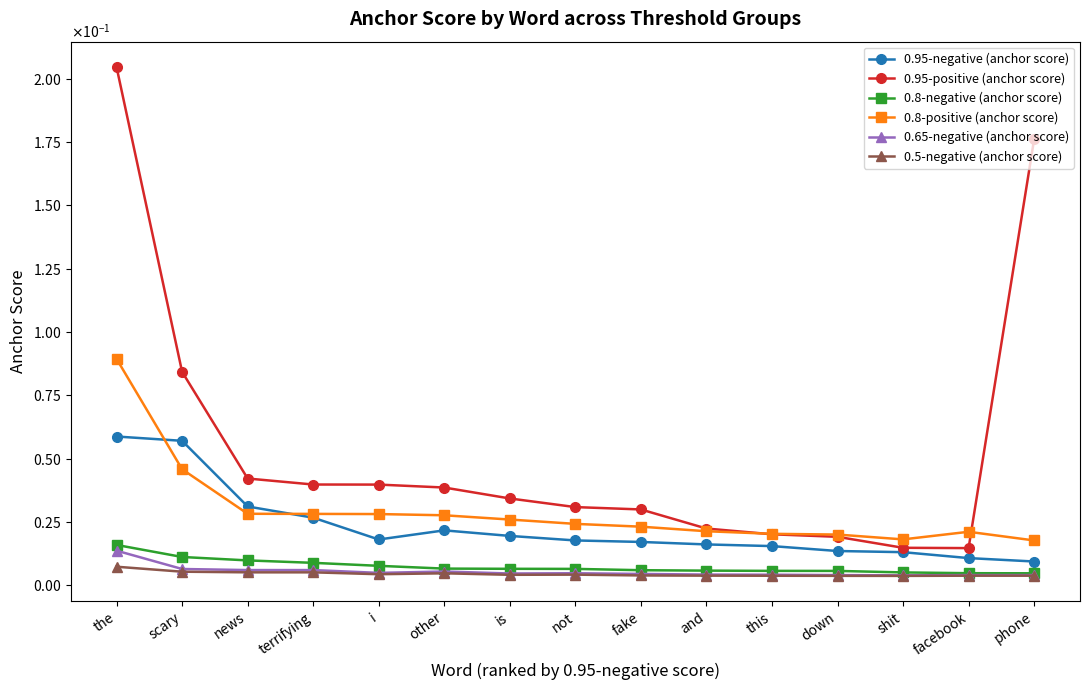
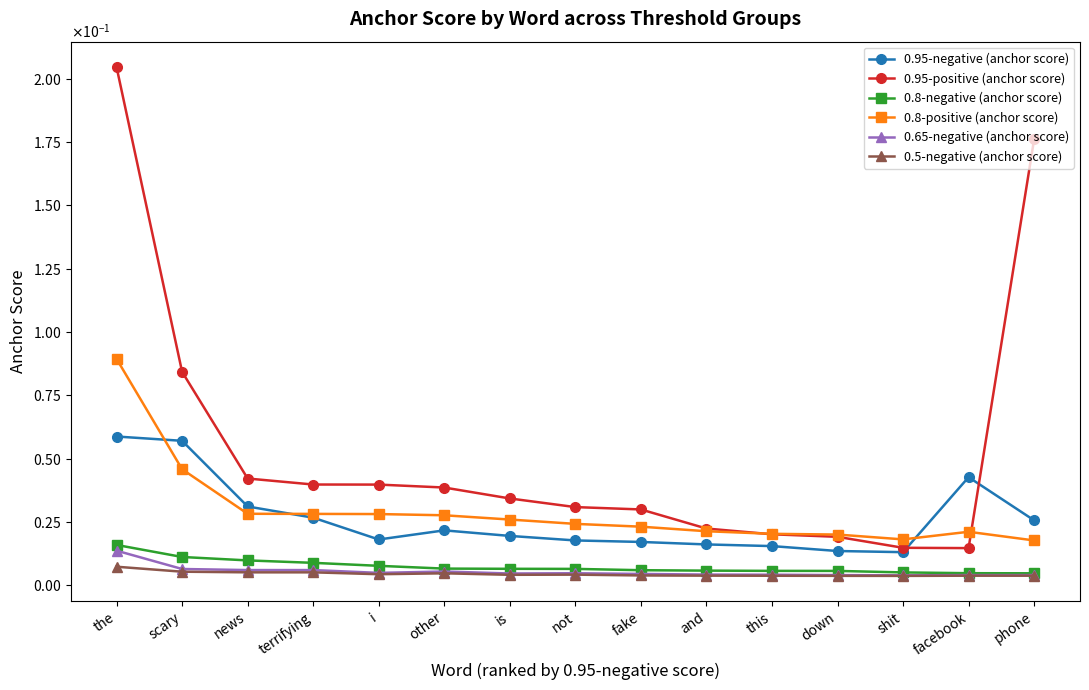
  {
    "0.95-negative (anchor score)": {
      "the": 0.059,
      "scary": 0.057,
      "news": 0.031,
      "terrifying": 0.027,
      "i": 0.018,
      "other": 0.022,
      "is": 0.020,
      "not": 0.018,
      "fake": 0.017,
      "and": 0.016,
      "this": 0.016,
      "down": 0.014,
      "shit": 0.013,
-     "facebook": 0.011,
-     "phone": 0.009
+     "facebook": 0.043,
+     "phone": 0.026
    },
    "0.95-positive (anchor score)": {
      "the": 0.204,
      "scary": 0.084,
      "news": 0.042,
      "terrifying": 0.040,
      "i": 0.040,
      "other": 0.039,
      "is": 0.034,
      "not": 0.031,
      "fake": 0.030,
      "and": 0.022,
      "shit": 0.015,
      "facebook": 0.015
    },
    "0.8-negative (anchor score)": {
      "the": 0.016,
      "scary": 0.011,
      "news": 0.010,
      "terrifying": 0.009,
      "i": 0.008,
      "other": 0.007,
      "is": 0.007,
      "not": 0.007,
      "fake": 0.006,
      "and": 0.006,
      "this": 0.006,
      "down": 0.006,
      "shit": 0.005
    },
    "0.8-positive (anchor score)": {
      "the": 0.089,
      "scary": 0.046,
      "news": 0.028,
      "terrifying": 0.028,
      "i": 0.028,
      "other": 0.028,
      "is": 0.026,
      "not": 0.024,
      "fake": 0.023,
      "and": 0.021,
      "shit": 0.018,
      "facebook": 0.021,
      "phone": 0.018
    },
    "0.65-negative (anchor score)": {
      "the": 0.014,
      "scary": 0.006
    },
    "0.5-negative (anchor score)": {
      "the": 0.007,
      "scary": 0.005
    }
  }
